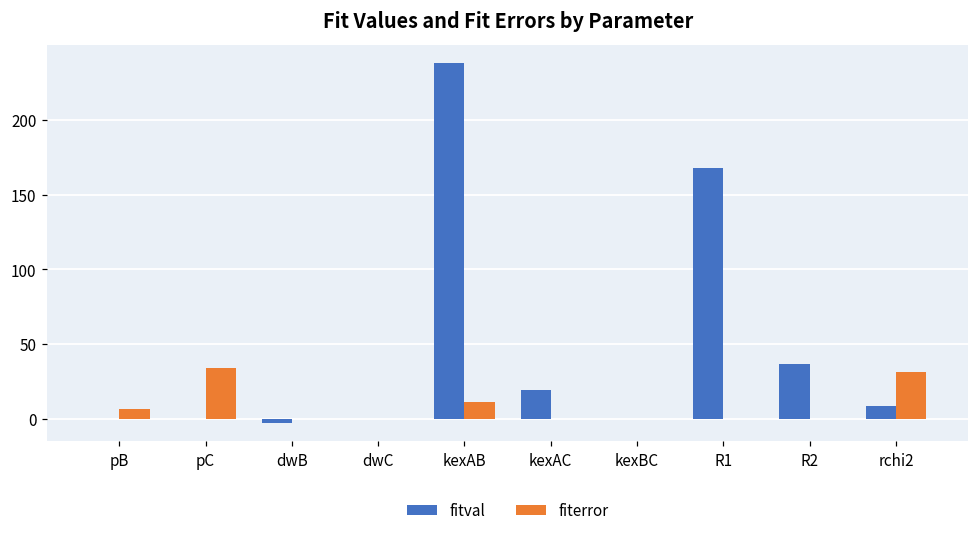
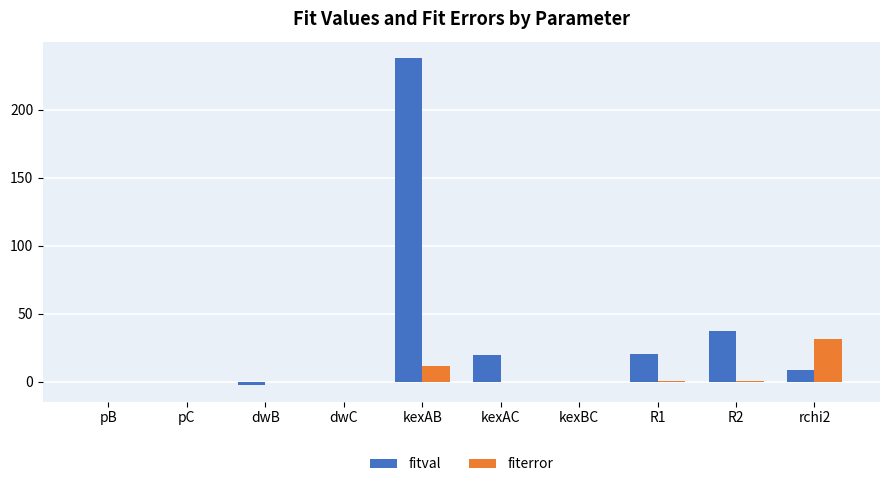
  {
    "fitval": {
      "pC": 0,
      "dwB": -3,
      "dwC": 0,
      "kexAB": 238,
      "kexAC": 20,
      "kexBC": 0,
-     "R1": 168,
+     "R1": 20,
      "R2": 37,
      "rchi2": 9
    },
    "fiterror": {
-     "pB": 7,
-     "pC": 34,
+     "pB": 0,
+     "pC": 0,
      "dwC": 0,
      "kexAB": 11,
      "kexAC": 0,
      "kexBC": 0,
      "rchi2": 31
    }
  }
